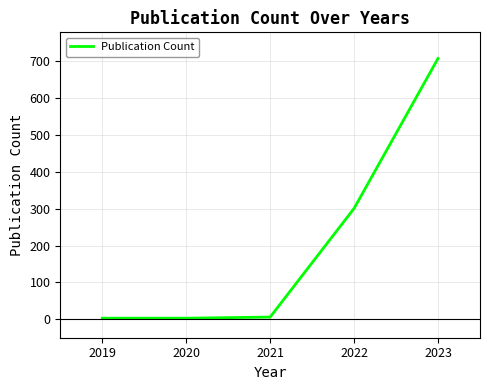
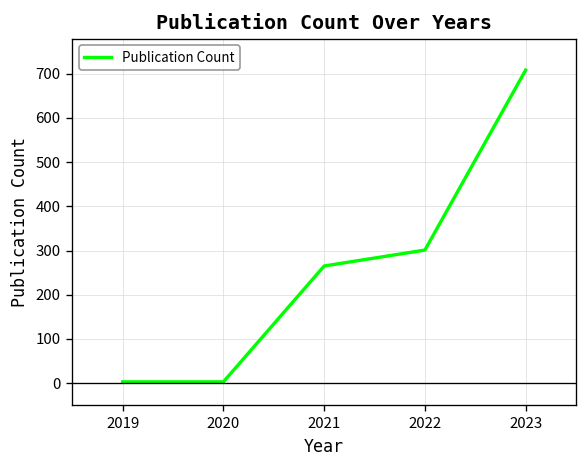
  {
    "2019": 0,
    "2020": 0,
-   "2021": 10,
+   "2021": 270,
    "2022": 300,
    "2023": 710
  }
